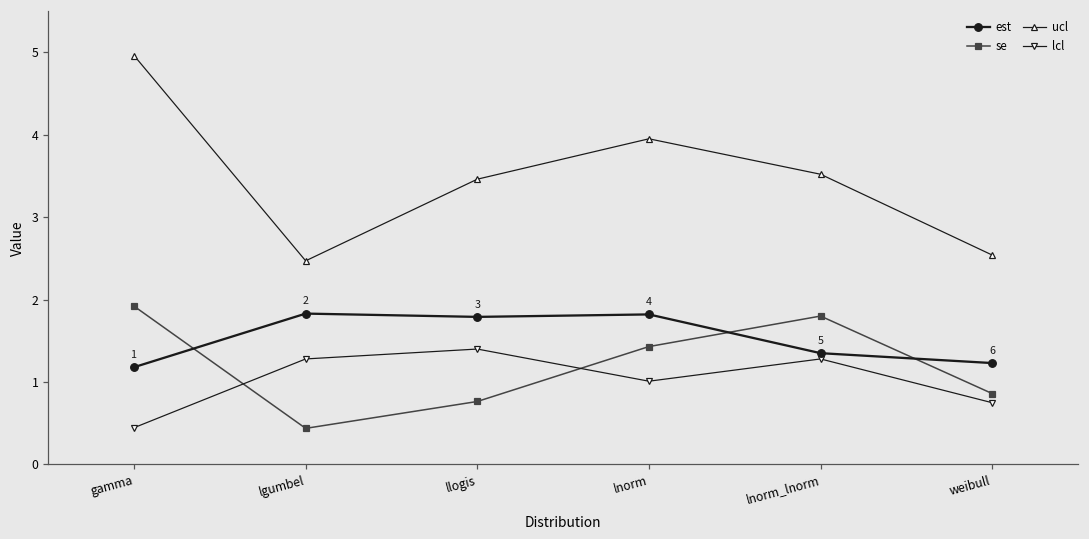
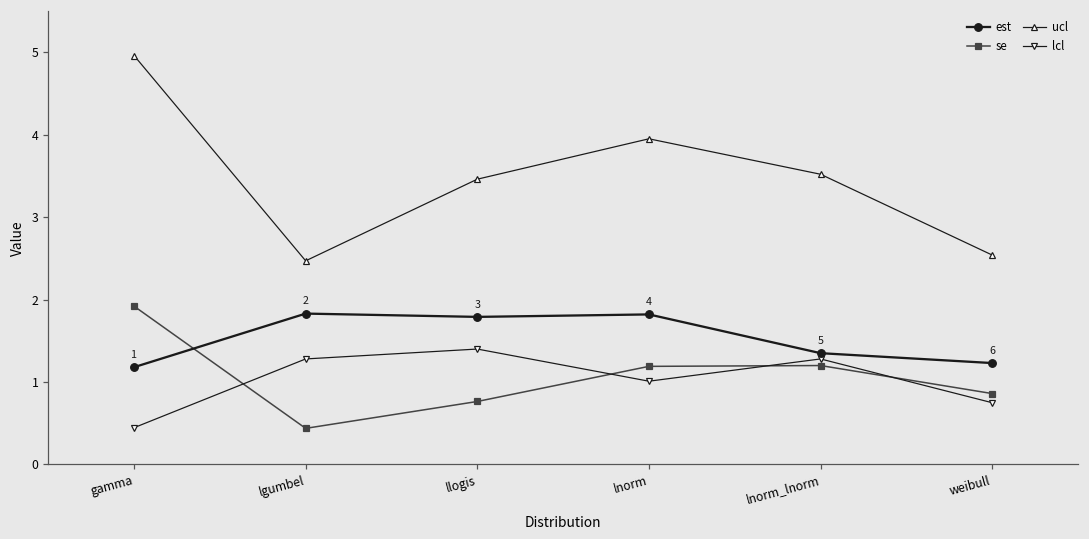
  {
    "se": {
      "gamma": 1.9,
      "lgumbel": 0.4,
      "llogis": 0.8,
-     "lnorm": 1.4,
-     "lnorm_lnorm": 1.8,
+     "lnorm": 1.2,
+     "lnorm_lnorm": 1.2,
      "weibull": 0.9
    }
  }
